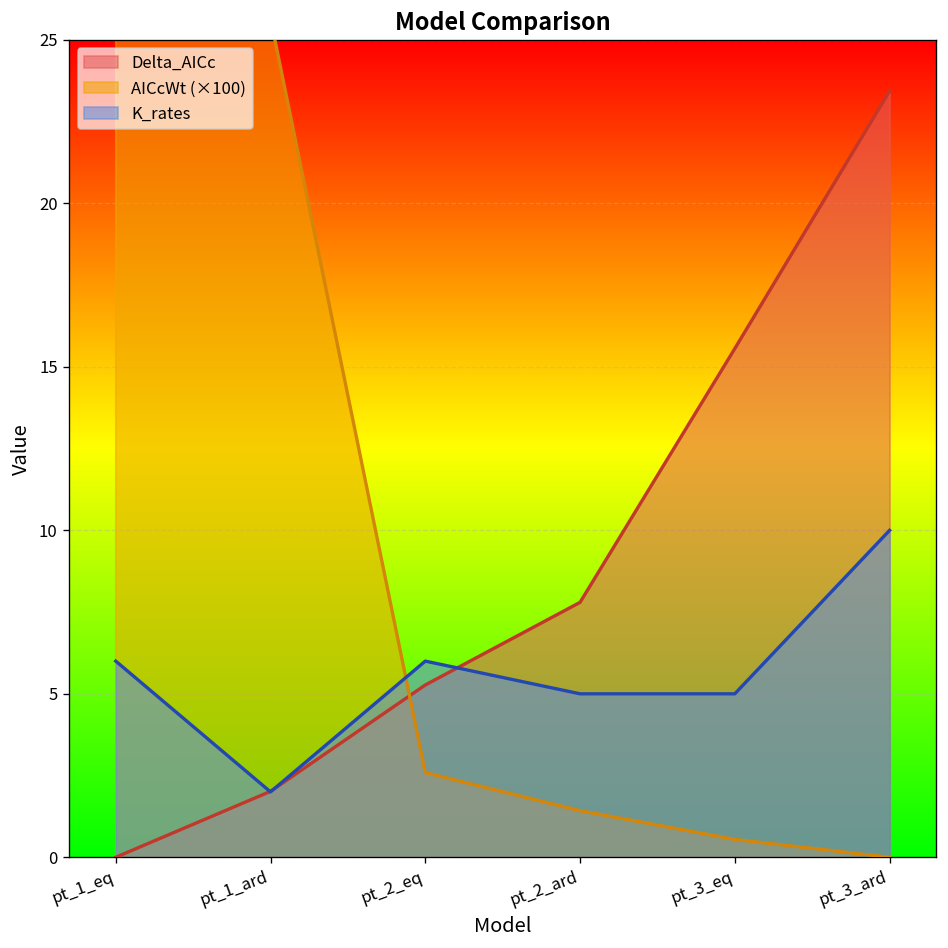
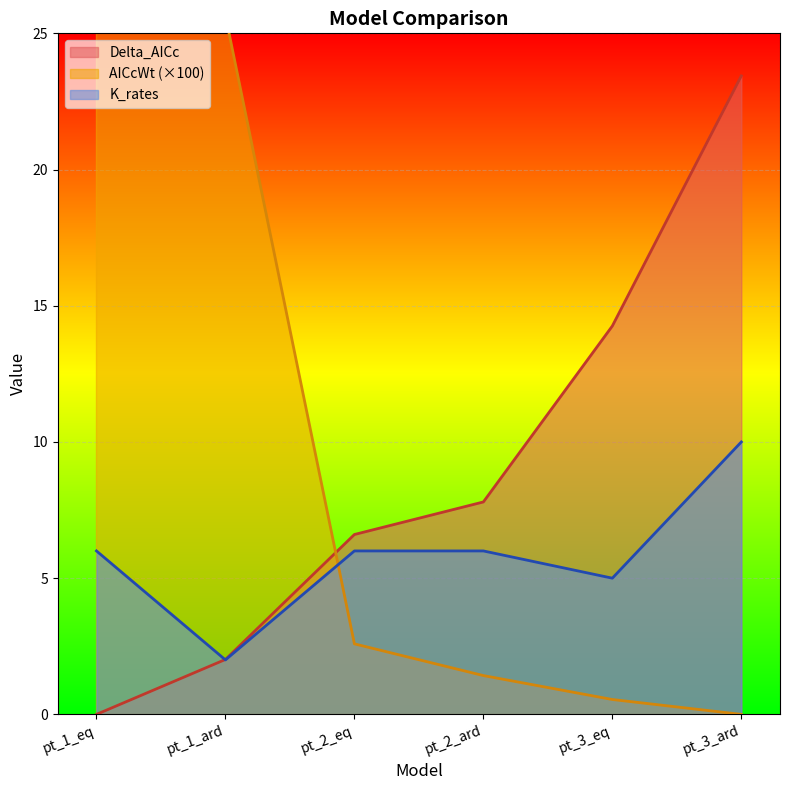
  {
    "Delta_AICc": {
      "pt_1_eq": 0.0,
-     "pt_2_eq": 5.3,
+     "pt_2_eq": 6.6,
      "pt_2_ard": 7.8,
-     "pt_3_eq": 15.6,
+     "pt_3_eq": 14.3,
      "pt_3_ard": 23.4
    },
    "AICcWt (×100)": {
      "pt_2_eq": 2.6,
      "pt_2_ard": 1.4,
      "pt_3_eq": 0.5,
      "pt_3_ard": 0.0
    },
    "K_rates": {
      "pt_1_eq": 6,
      "pt_2_eq": 6,
-     "pt_2_ard": 5,
+     "pt_2_ard": 6,
      "pt_3_eq": 5,
      "pt_3_ard": 10
    }
  }
